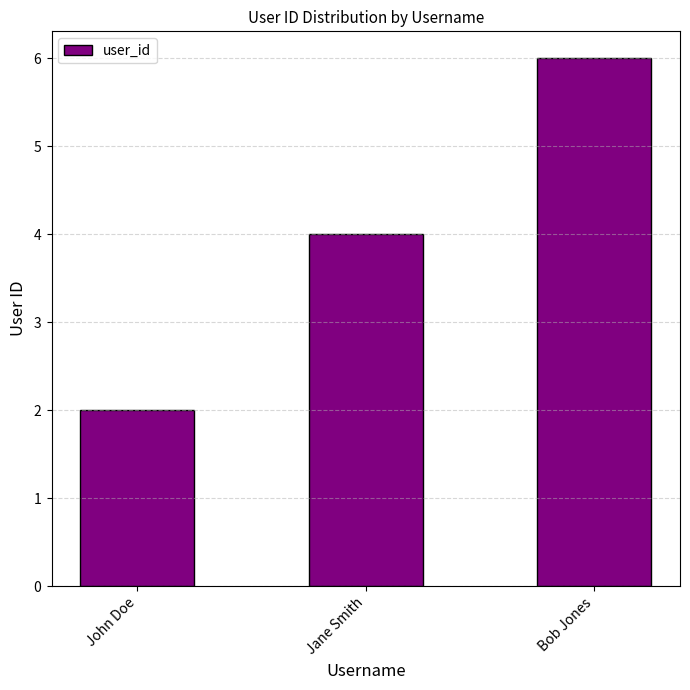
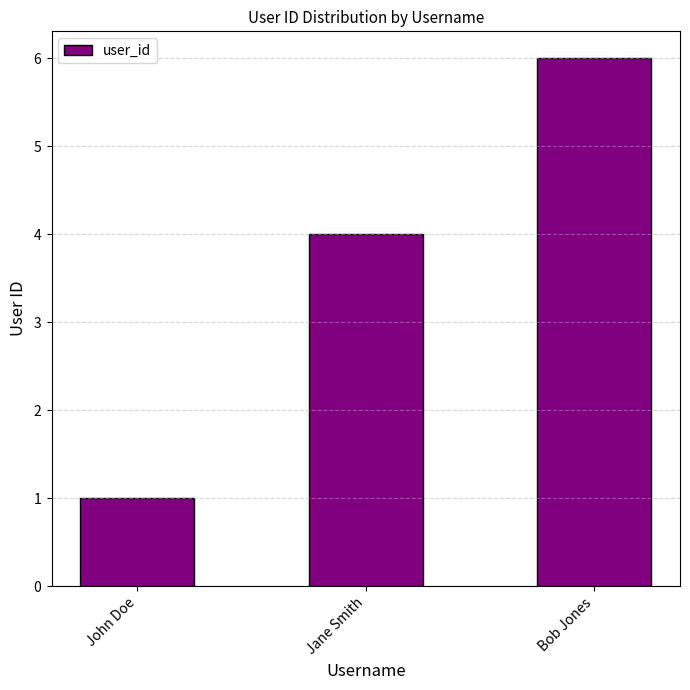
  {
-   "John Doe": 2,
+   "John Doe": 1,
    "Jane Smith": 4,
    "Bob Jones": 6
  }
